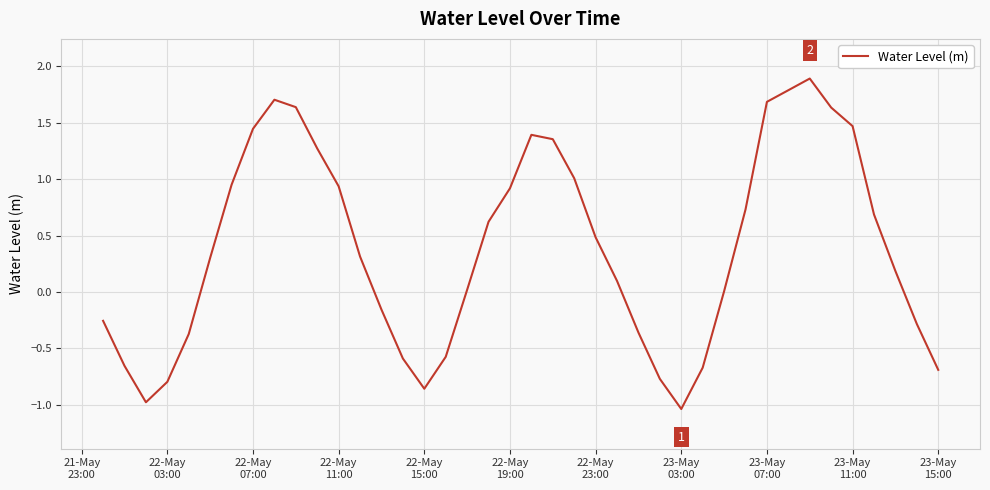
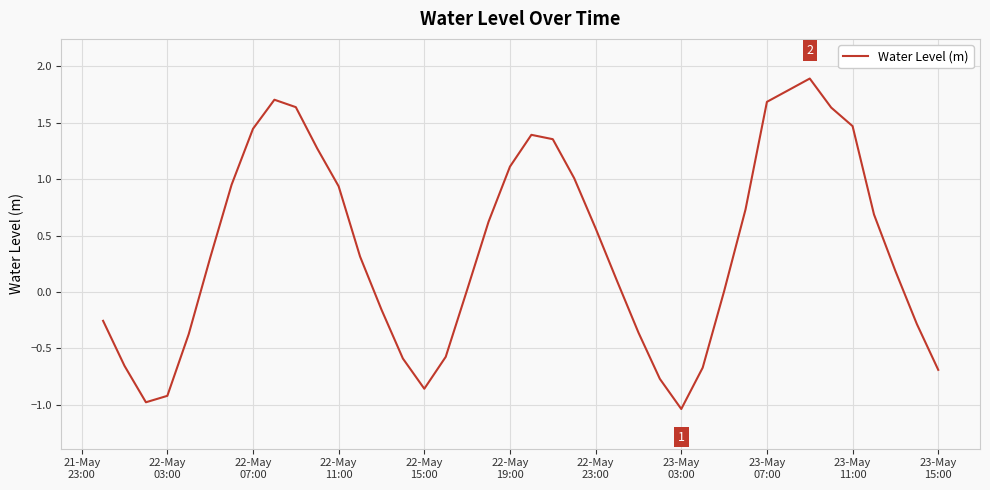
  {
-   "22-May 03:00": -0.80,
+   "22-May 03:00": -0.92,
    "22-May 07:00": 1.45,
    "22-May 11:00": 0.94,
    "22-May 15:00": -0.86,
-   "22-May 19:00": 0.92,
-   "22-May 23:00": 0.48,
+   "22-May 19:00": 1.11,
+   "22-May 23:00": 0.56,
    "23-May 07:00": 1.69,
    "23-May 11:00": 1.47,
    "23-May 15:00": -0.69
  }
